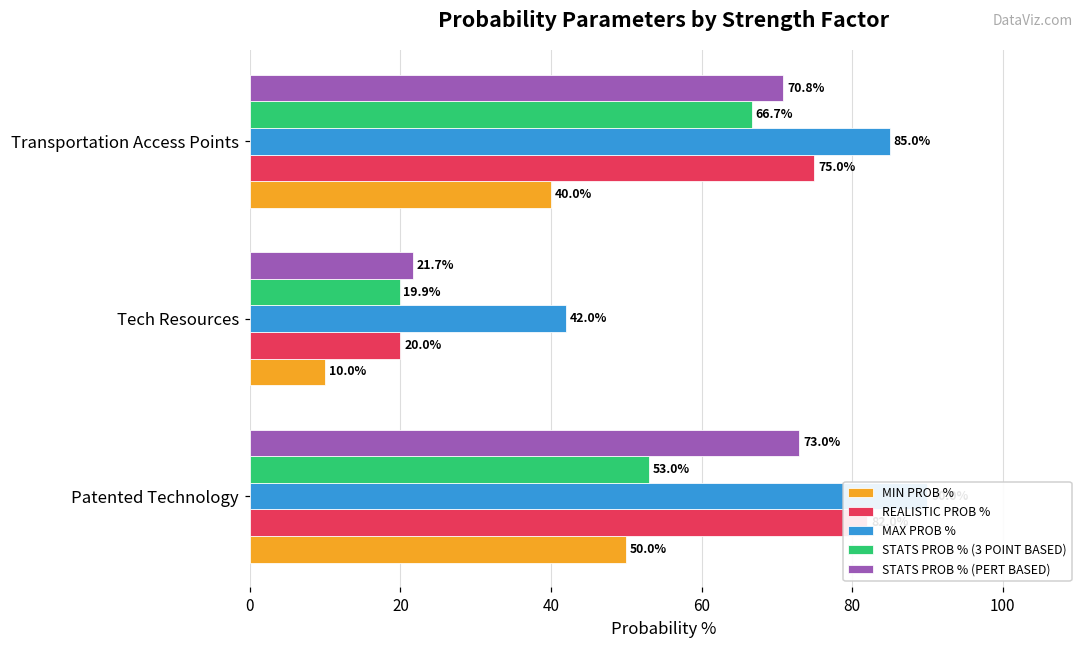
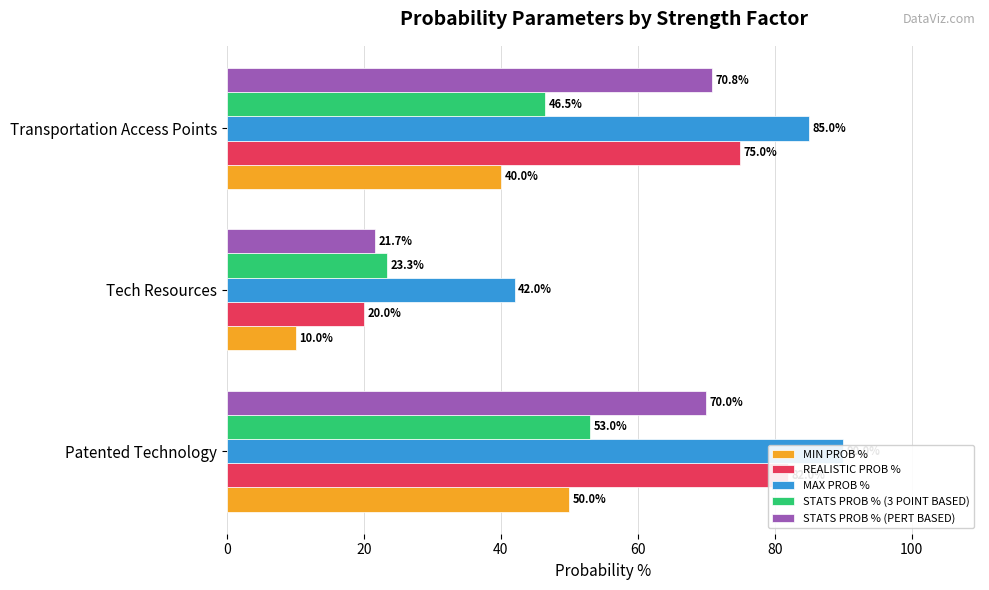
  {
    "MIN PROB %": {
      "Transportation Access Points": "40.0%",
      "Tech Resources": "10.0%",
      "Patented Technology": "50.0%"
    },
    "REALISTIC PROB %": {
      "Transportation Access Points": "75.0%",
      "Tech Resources": "20.0%"
    },
    "MAX PROB %": {
      "Transportation Access Points": "85.0%",
      "Tech Resources": "42.0%"
    },
    "STATS PROB % (3 POINT BASED)": {
-     "Transportation Access Points": "66.7%",
-     "Tech Resources": "19.9%",
+     "Transportation Access Points": "46.5%",
+     "Tech Resources": "23.3%",
      "Patented Technology": "53.0%"
    },
    "STATS PROB % (PERT BASED)": {
      "Transportation Access Points": "70.8%",
      "Tech Resources": "21.7%",
-     "Patented Technology": "73.0%"
+     "Patented Technology": "70.0%"
    }
  }
